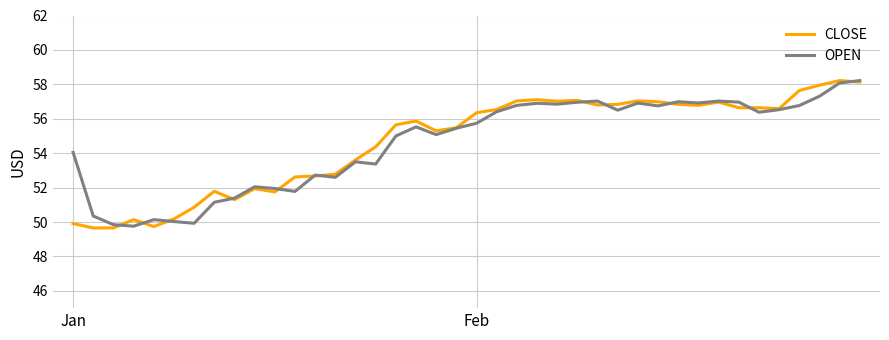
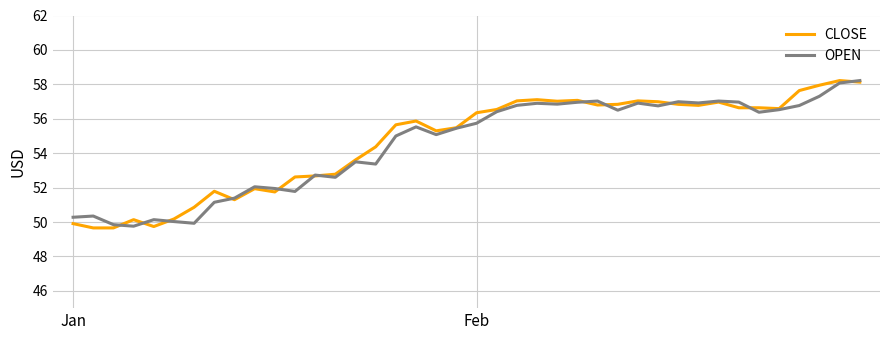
  {
    "CLOSE": {
      "Jan": 49.9,
      "Feb": 56.4
    },
    "OPEN": {
-     "Jan": 54.1,
+     "Jan": 50.3,
      "Feb": 55.7
    }
  }
